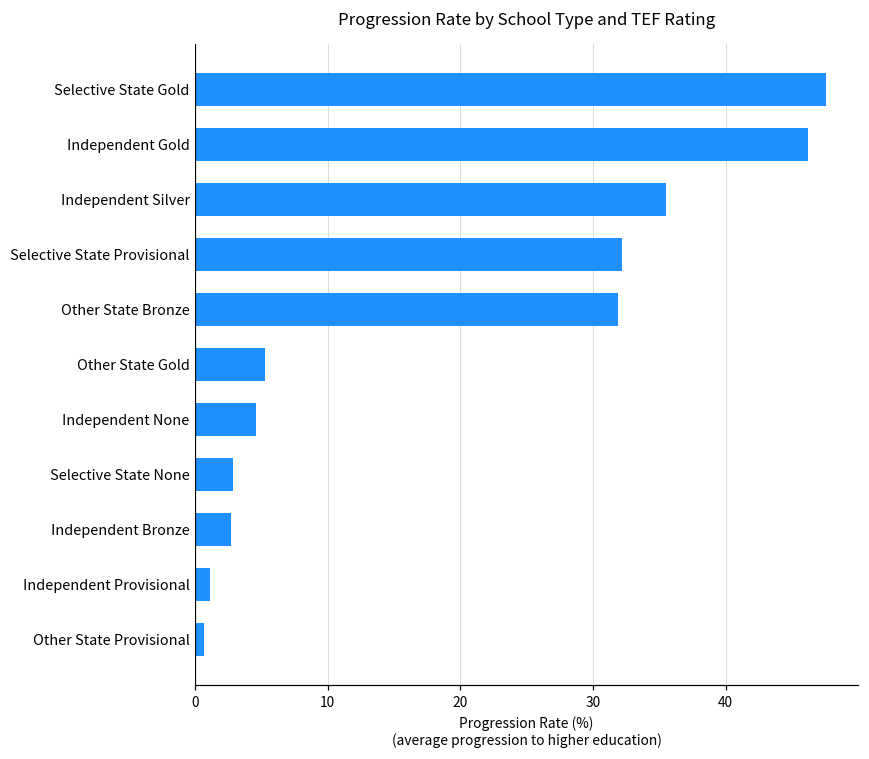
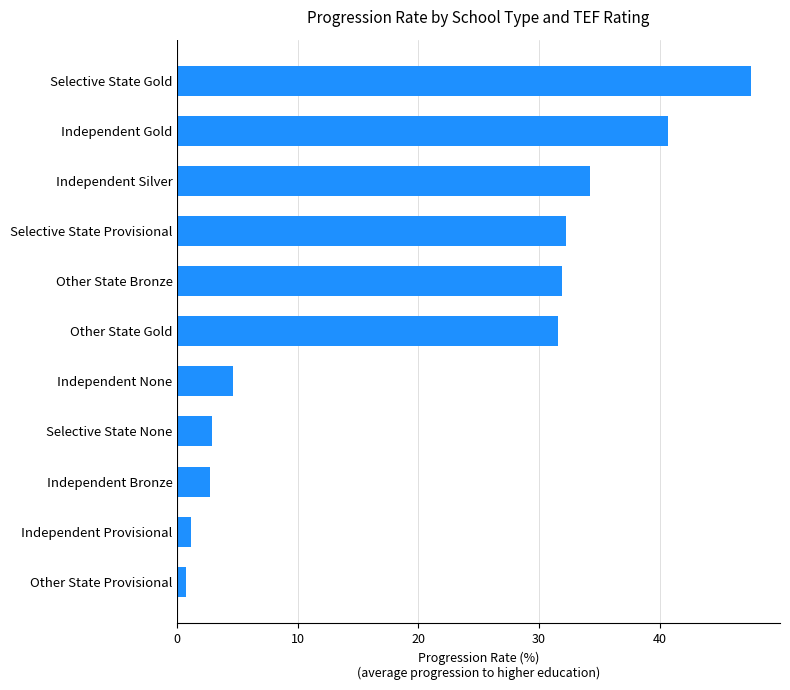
  {
    "Selective State Gold": 47.6,
-   "Independent Gold": 46.2,
-   "Independent Silver": 35.5,
+   "Independent Gold": 40.7,
+   "Independent Silver": 34.2,
    "Selective State Provisional": 32.2,
    "Other State Bronze": 31.9,
-   "Other State Gold": 5.3,
+   "Other State Gold": 31.6,
    "Independent None": 4.6,
    "Selective State None": 2.9,
    "Independent Bronze": 2.7,
    "Independent Provisional": 1.1,
    "Other State Provisional": 0.7
  }
